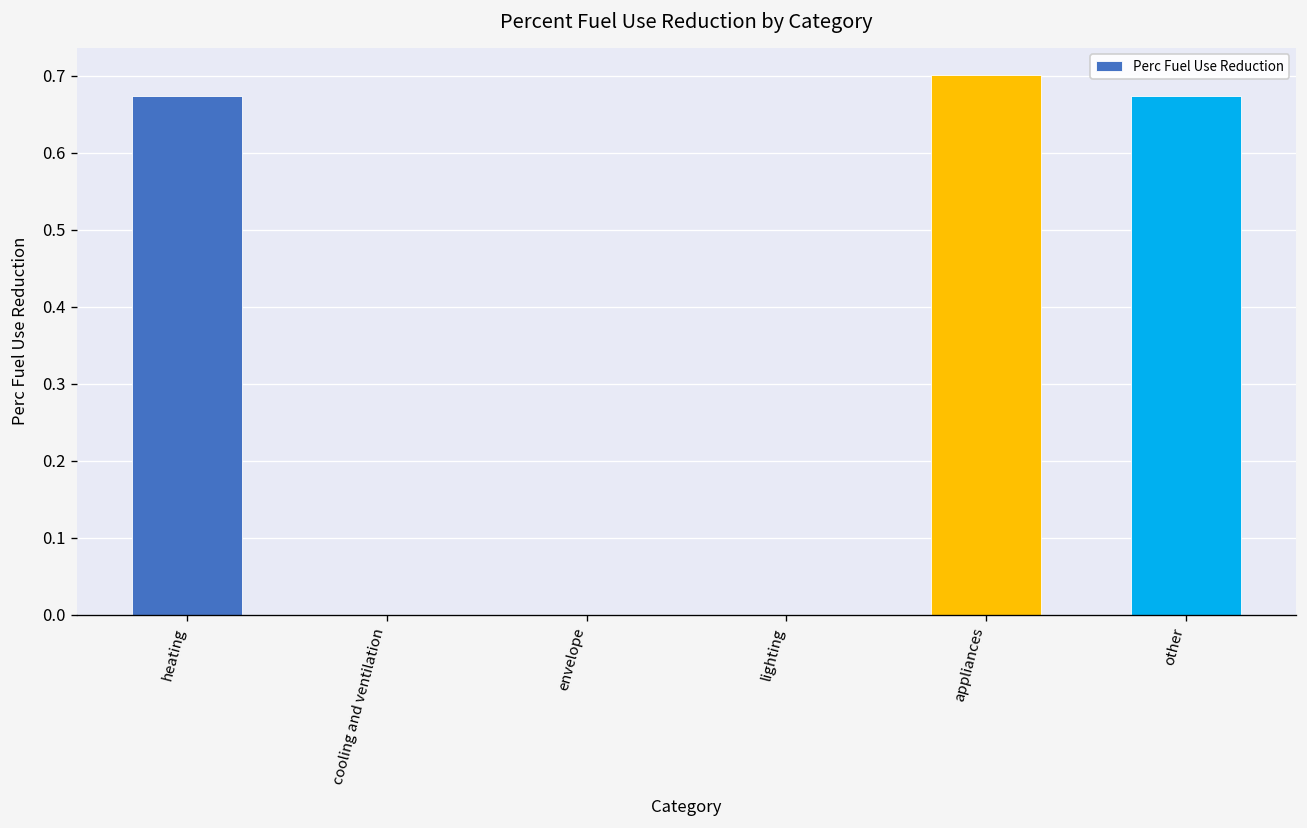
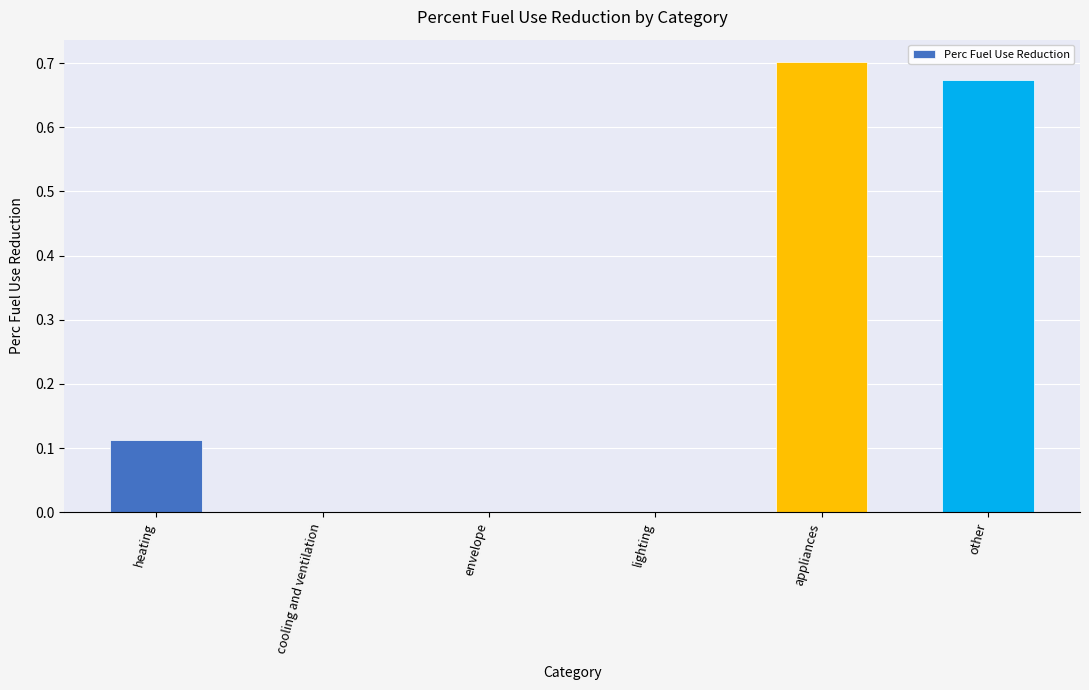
  {
-   "heating": 0.67,
+   "heating": 0.11,
    "cooling and ventilation": 0.00,
    "envelope": 0.00,
    "lighting": 0.00,
    "appliances": 0.70,
    "other": 0.67
  }
